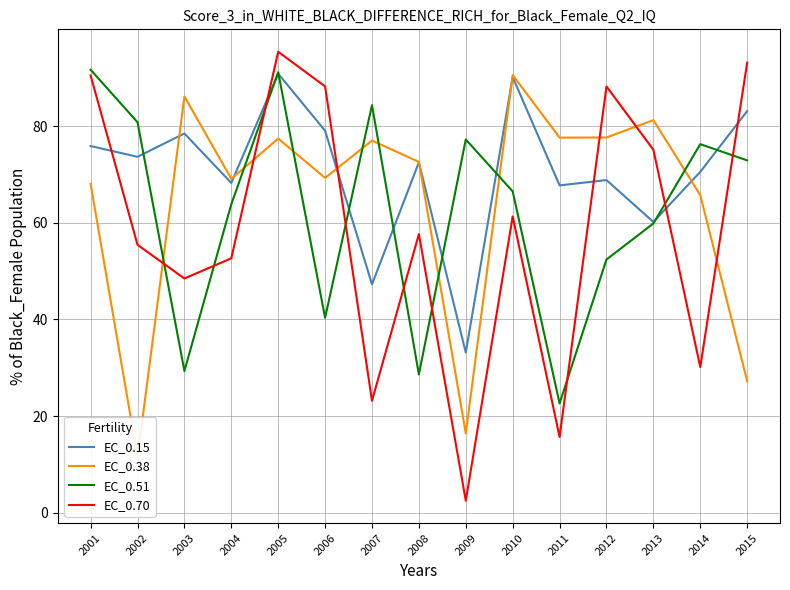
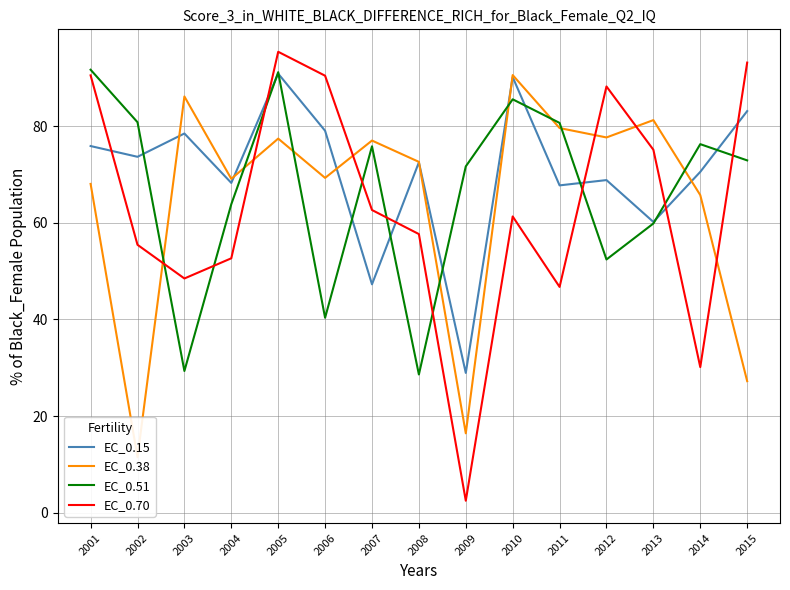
  {
    "EC_0.15": {
      "2001": 76,
      "2002": 74,
      "2003": 78,
      "2004": 68,
      "2006": 79,
      "2007": 47,
-     "2009": 33,
+     "2009": 29,
      "2011": 68,
      "2012": 69,
      "2014": 71,
      "2015": 83
    },
    "EC_0.38": {
      "2001": 68,
      "2003": 86,
      "2004": 69,
      "2005": 77,
      "2006": 69,
      "2007": 77,
      "2009": 16,
-     "2011": 78,
+     "2011": 80,
      "2012": 78,
      "2013": 81,
      "2014": 66,
      "2015": 27
    },
    "EC_0.51": {
      "2001": 92,
      "2002": 81,
      "2003": 29,
      "2004": 64,
      "2006": 40,
-     "2007": 84,
+     "2007": 76,
      "2008": 29,
-     "2009": 77,
-     "2010": 66,
-     "2011": 23,
+     "2009": 72,
+     "2010": 86,
+     "2011": 81,
      "2012": 52,
      "2014": 76,
      "2015": 73
    },
    "EC_0.70": {
      "2001": 90,
      "2002": 55,
      "2003": 48,
      "2004": 53,
      "2005": 95,
-     "2006": 88,
-     "2007": 23,
+     "2006": 90,
+     "2007": 63,
      "2008": 58,
      "2009": 3,
      "2010": 61,
-     "2011": 16,
+     "2011": 47,
      "2012": 88,
      "2013": 75,
      "2014": 30,
      "2015": 93
    }
  }
